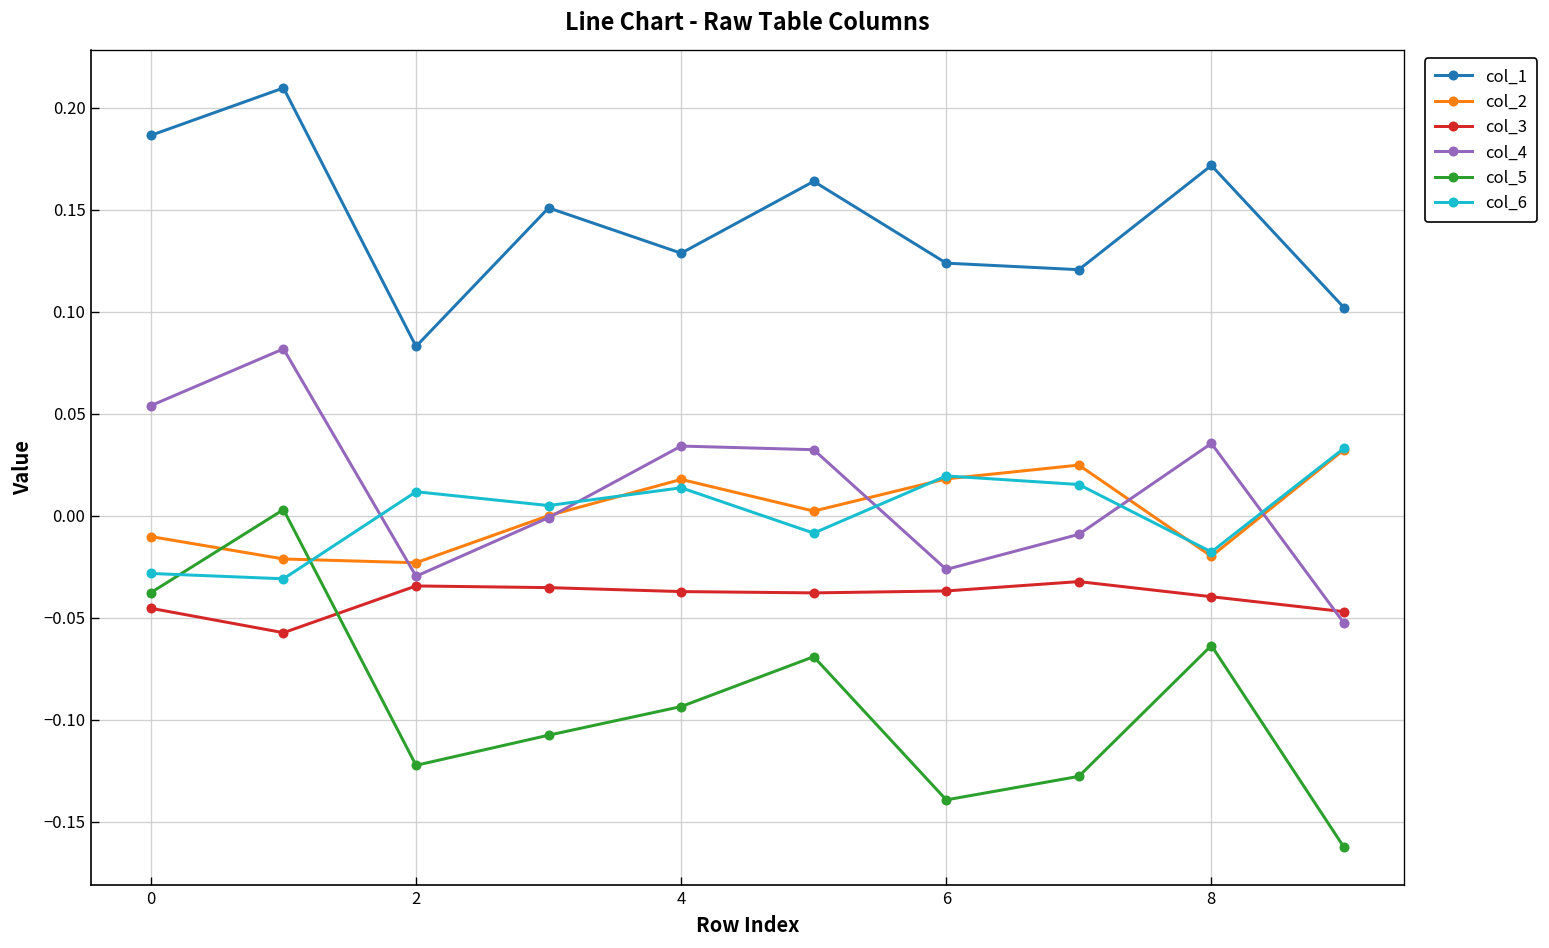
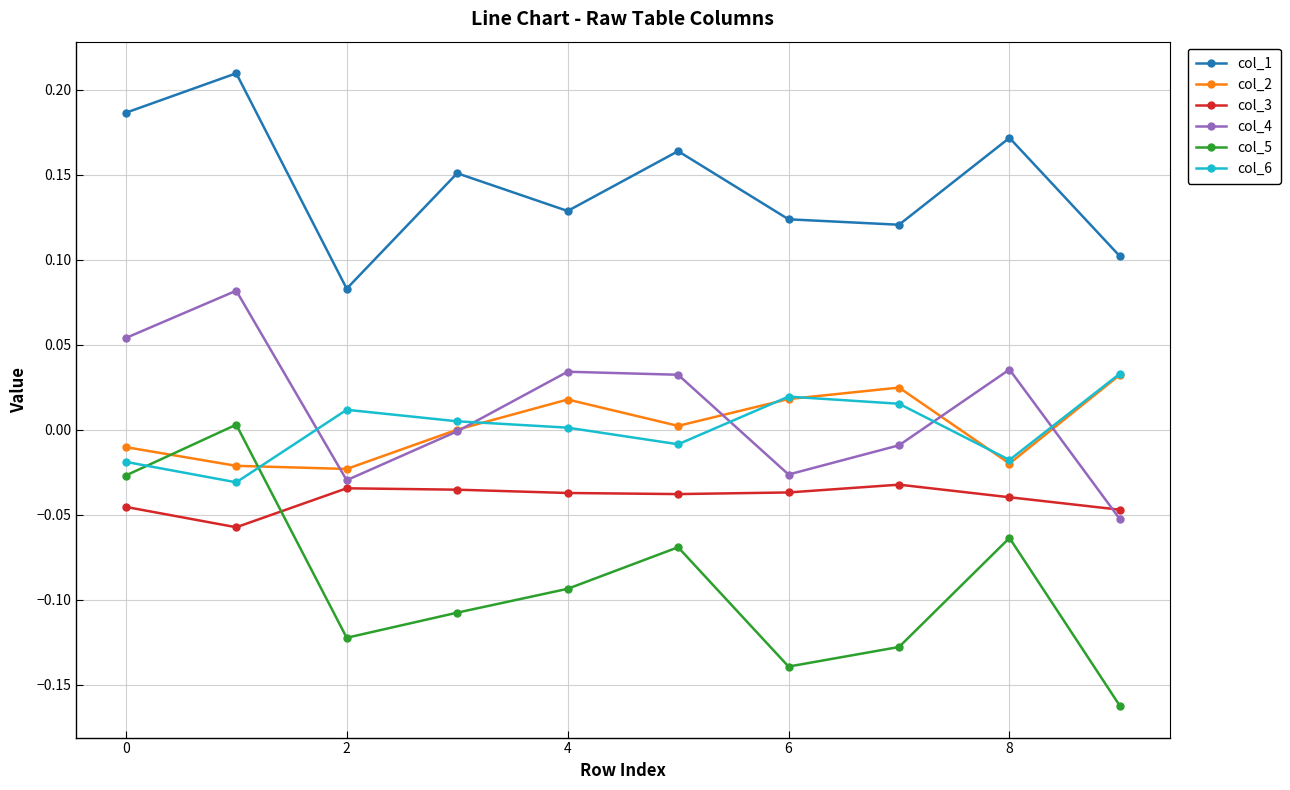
  {
    "col_1": {
      "0": 0.186,
      "2": 0.083,
      "4": 0.129,
      "6": 0.124,
      "8": 0.172
    },
    "col_2": {
      "0": -0.010,
      "2": -0.023,
      "4": 0.018,
      "8": -0.020
    },
    "col_3": {
      "0": -0.045,
      "2": -0.034,
      "4": -0.037,
      "6": -0.037,
      "8": -0.040
    },
    "col_4": {
      "0": 0.054,
      "2": -0.030,
      "4": 0.034,
      "6": -0.026,
      "8": 0.035
    },
    "col_5": {
-     "0": -0.038,
+     "0": -0.027,
      "2": -0.122,
      "4": -0.094,
      "6": -0.139,
      "8": -0.064
    },
    "col_6": {
-     "0": -0.028,
+     "0": -0.019,
      "2": 0.012,
-     "4": 0.014,
+     "4": 0.001,
      "8": -0.018
    }
  }
